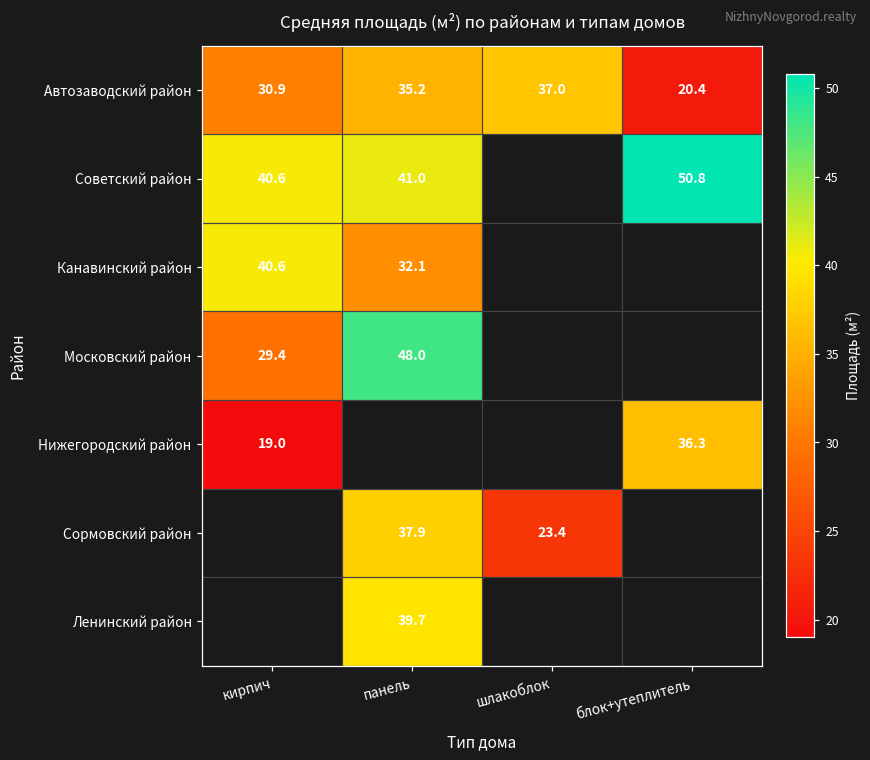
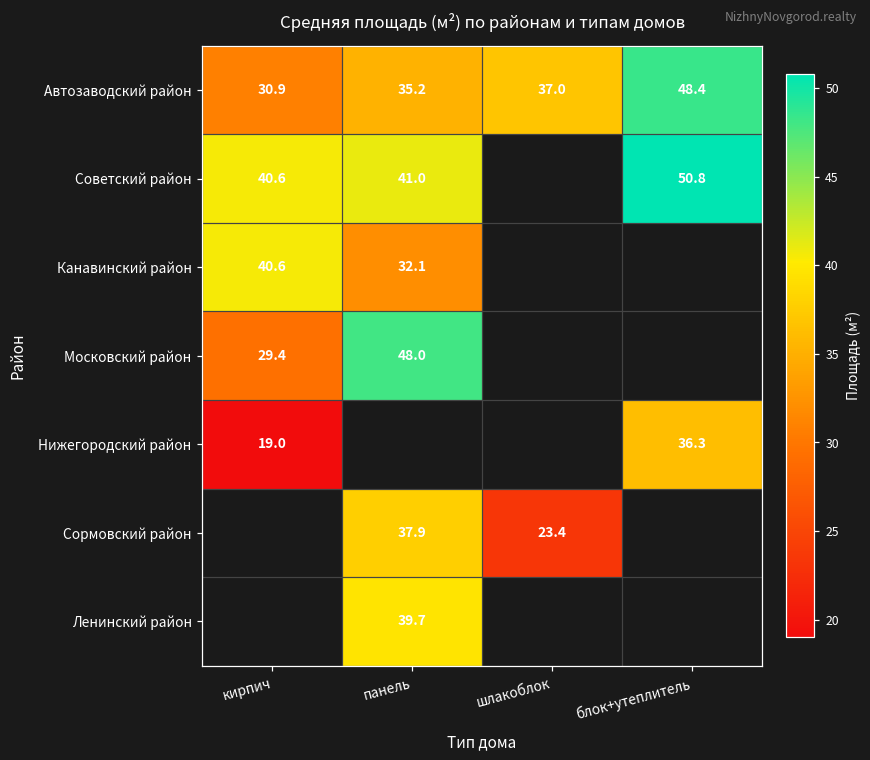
  {
    "Автозаводский район": {
      "кирпич": 30.9,
      "панель": 35.2,
      "шлакоблок": 37.0,
-     "блок+утеплитель": 20.4
+     "блок+утеплитель": 48.4
    },
    "Советский район": {
      "кирпич": 40.6,
      "панель": 41.0,
      "блок+утеплитель": 50.8
    },
    "Канавинский район": {
      "кирпич": 40.6,
      "панель": 32.1
    },
    "Московский район": {
      "кирпич": 29.4,
      "панель": 48.0
    },
    "Нижегородский район": {
      "кирпич": 19.0,
      "блок+утеплитель": 36.3
    },
    "Сормовский район": {
      "панель": 37.9,
      "шлакоблок": 23.4
    },
    "Ленинский район": {
      "панель": 39.7
    }
  }
